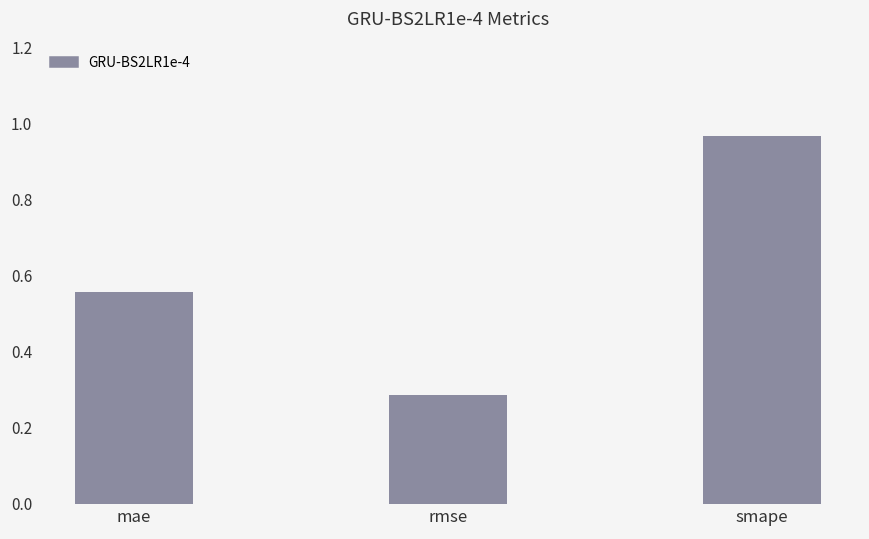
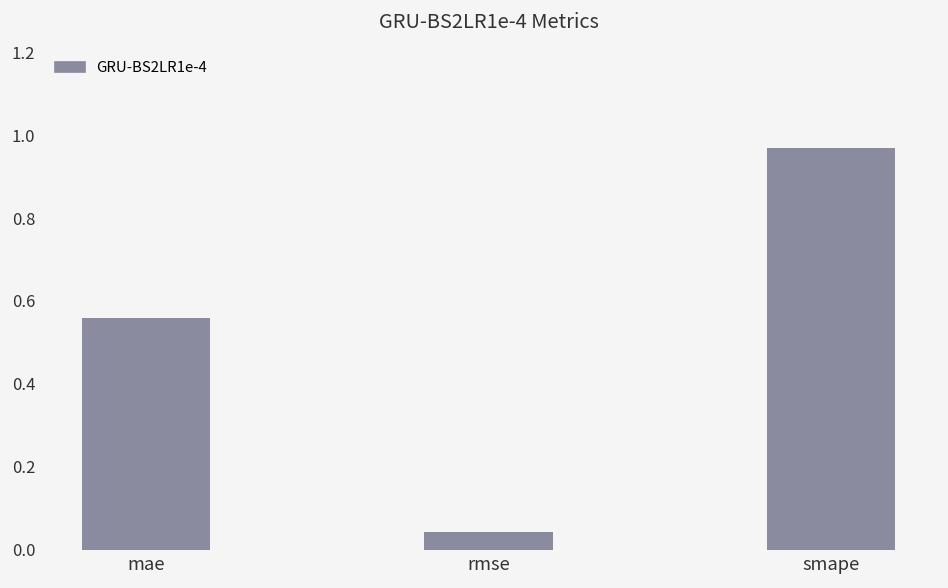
  {
    "mae": 0.56,
-   "rmse": 0.29,
+   "rmse": 0.04,
    "smape": 0.97
  }
